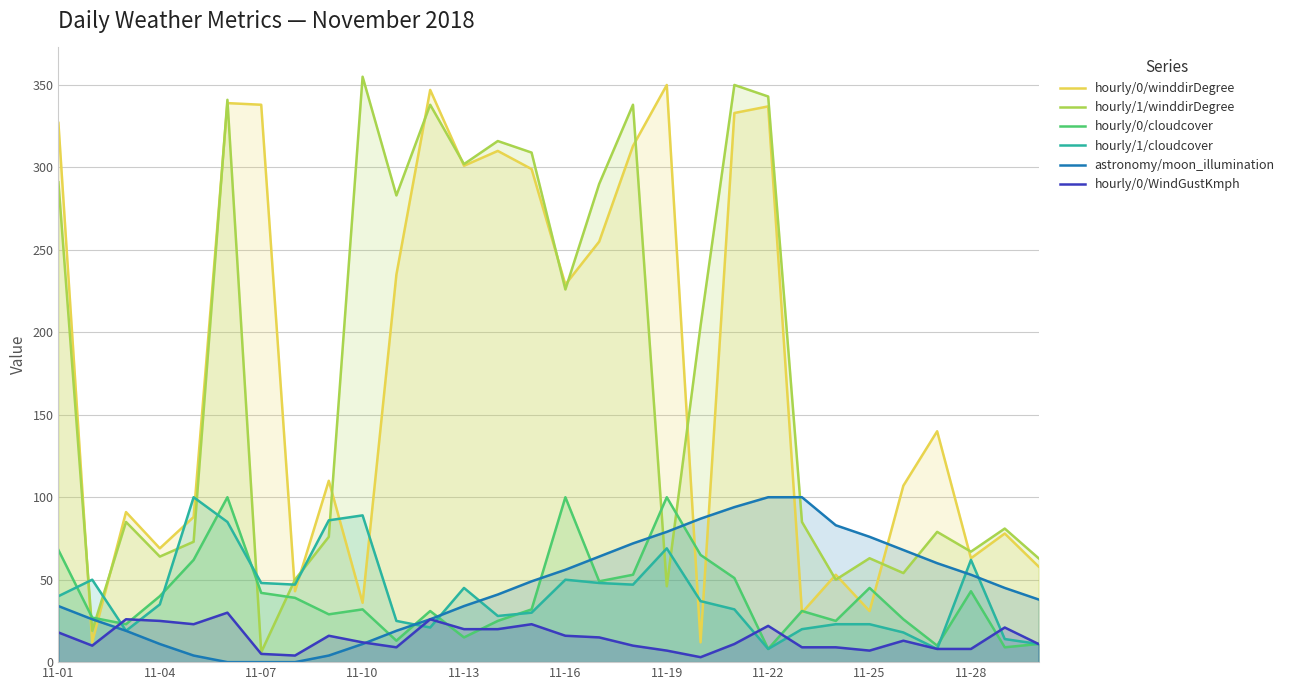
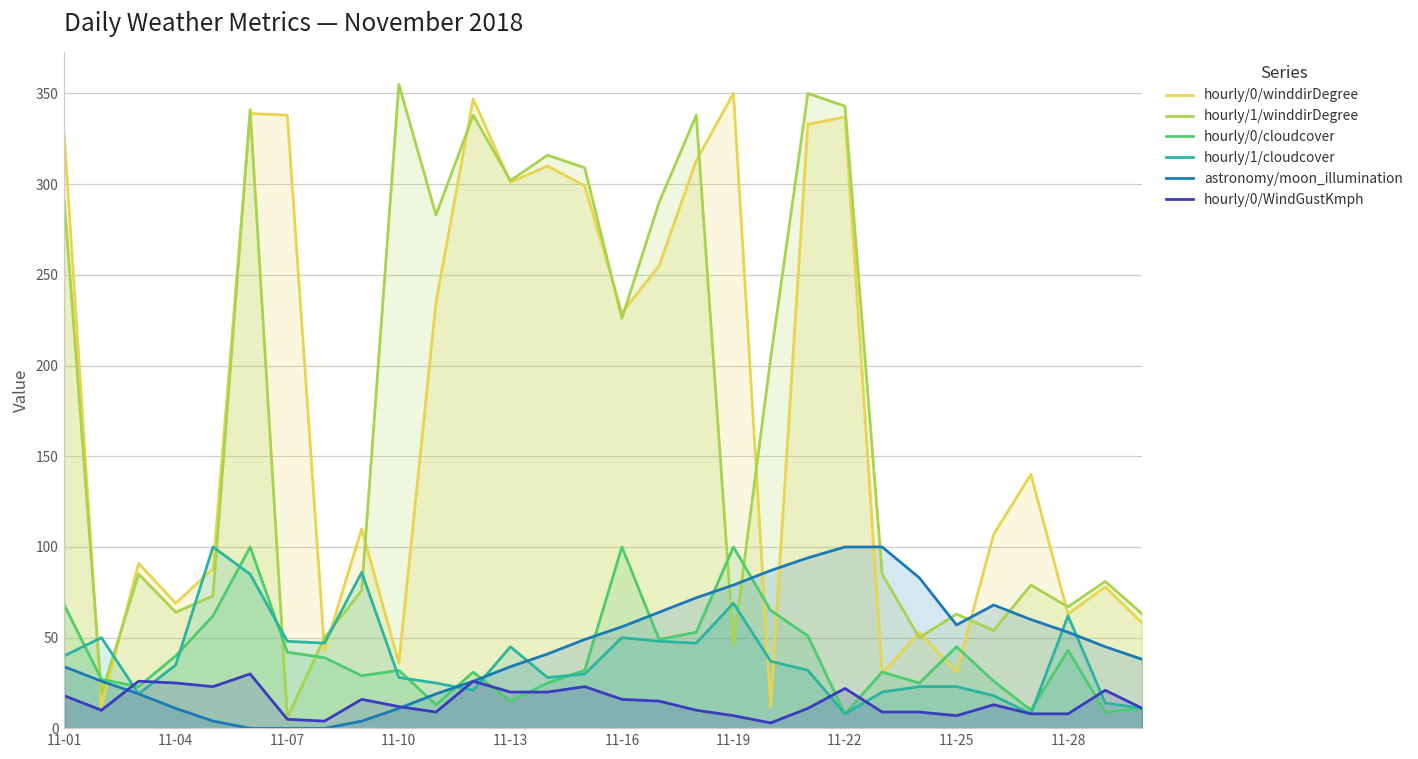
  {
    "hourly/0/winddirDegree": {
      "11-01": 327,
      "11-04": 69,
      "11-07": 338,
      "11-10": 36,
      "11-16": 229,
      "11-19": 350,
      "11-22": 337,
      "11-25": 31
    },
    "hourly/1/winddirDegree": {
      "11-01": 291,
      "11-04": 64,
      "11-10": 355,
      "11-16": 226,
      "11-19": 46,
      "11-22": 343,
      "11-25": 63,
      "11-28": 67
    },
    "hourly/0/cloudcover": {
      "11-01": 68,
      "11-04": 40,
      "11-07": 42,
      "11-10": 32,
      "11-13": 15,
      "11-16": 100,
      "11-19": 100,
      "11-25": 45,
      "11-28": 43
    },
    "hourly/1/cloudcover": {
      "11-01": 40,
      "11-04": 35,
      "11-07": 48,
-     "11-10": 89,
+     "11-10": 28,
      "11-13": 45,
      "11-16": 50,
      "11-19": 69,
      "11-25": 23
    },
    "astronomy/moon_illumination": {
      "11-01": 34,
      "11-04": 11,
      "11-07": 0,
      "11-13": 34,
      "11-16": 56,
      "11-19": 79,
      "11-22": 100,
-     "11-25": 76,
+     "11-25": 57,
      "11-28": 53
    },
    "hourly/0/WindGustKmph": {
      "11-01": 18,
      "11-04": 25,
      "11-13": 20,
      "11-16": 16,
      "11-19": 7,
      "11-22": 22,
      "11-25": 7,
      "11-28": 8
    }
  }
